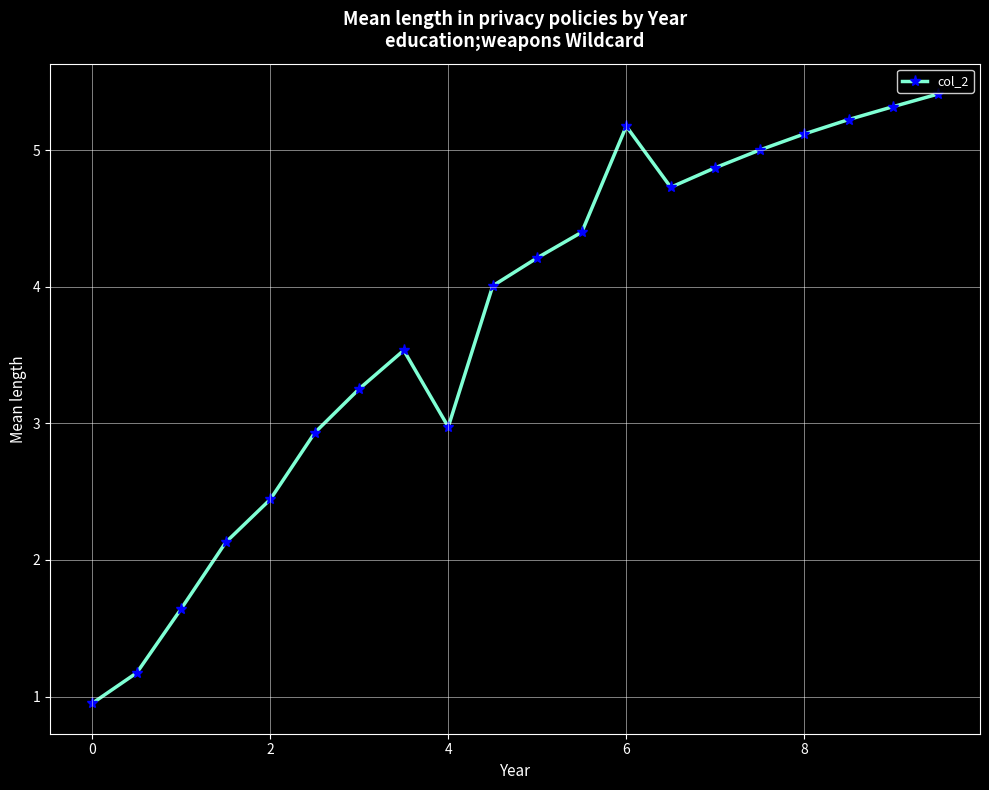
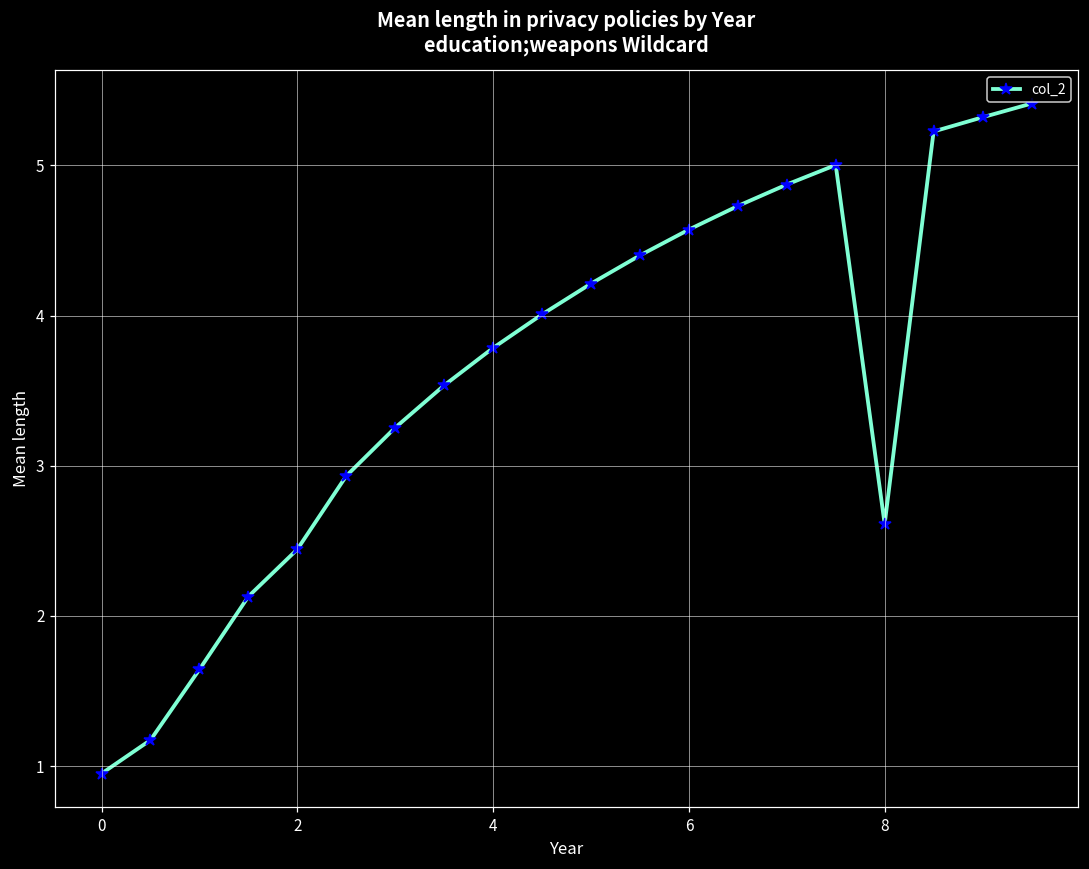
  {
    "0": 0.95,
    "2": 2.44,
-   "4": 2.97,
-   "6": 5.18,
-   "8": 5.12
+   "4": 3.78,
+   "6": 4.57,
+   "8": 2.61
  }
